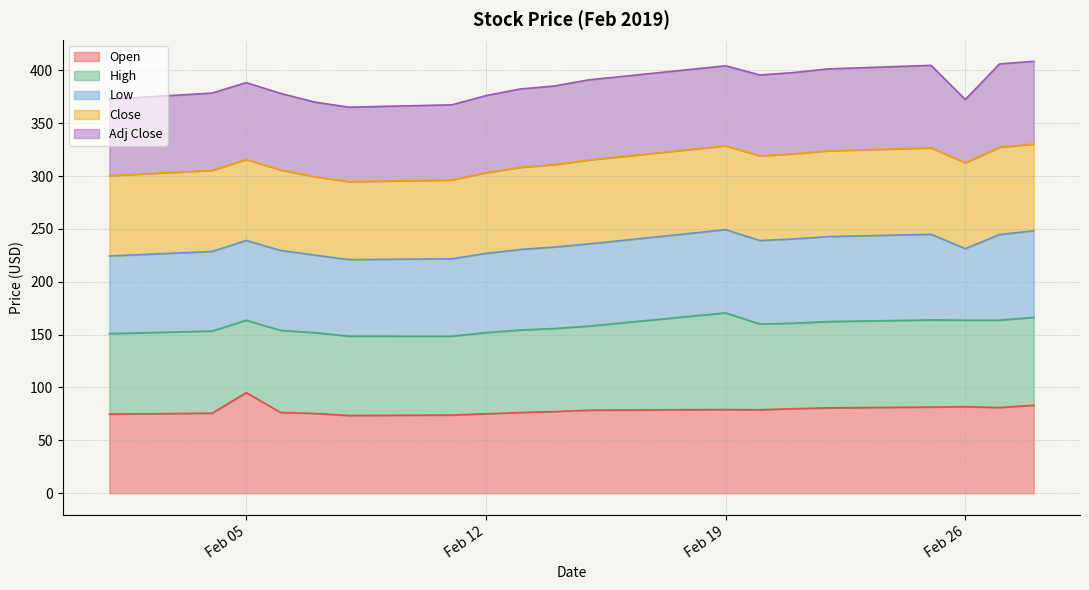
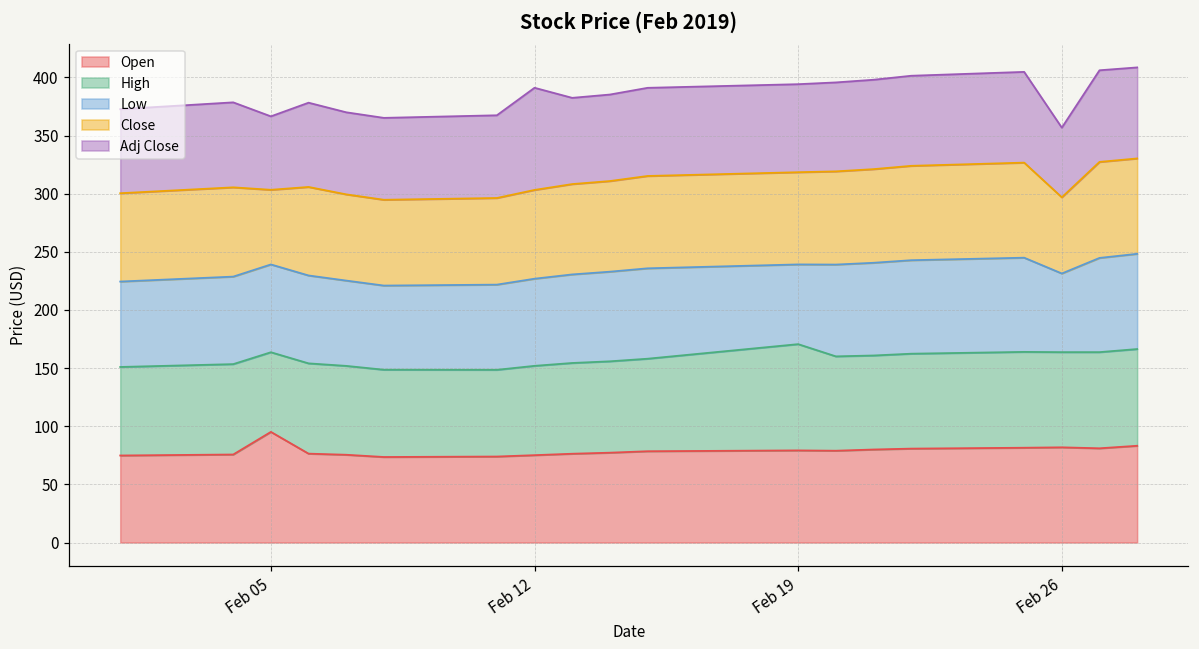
  {
    "Open": {
      "Feb 05": 95,
      "Feb 12": 75,
      "Feb 19": 79,
      "Feb 26": 82
    },
    "High": {
      "Feb 05": 68,
      "Feb 12": 77,
      "Feb 19": 91,
      "Feb 26": 82
    },
    "Low": {
      "Feb 05": 76,
      "Feb 12": 75,
-     "Feb 19": 79,
+     "Feb 19": 69,
      "Feb 26": 68
    },
    "Close": {
-     "Feb 05": 76,
+     "Feb 05": 64,
      "Feb 12": 76,
      "Feb 19": 79,
-     "Feb 26": 81
+     "Feb 26": 66
    },
    "Adj Close": {
-     "Feb 05": 73,
-     "Feb 12": 73,
+     "Feb 05": 63,
+     "Feb 12": 88,
      "Feb 19": 76,
      "Feb 26": 60
    }
  }
